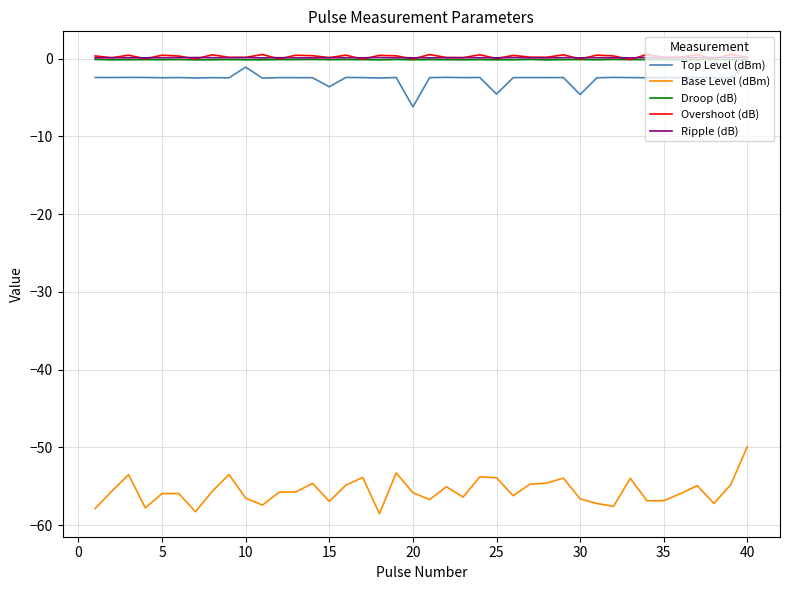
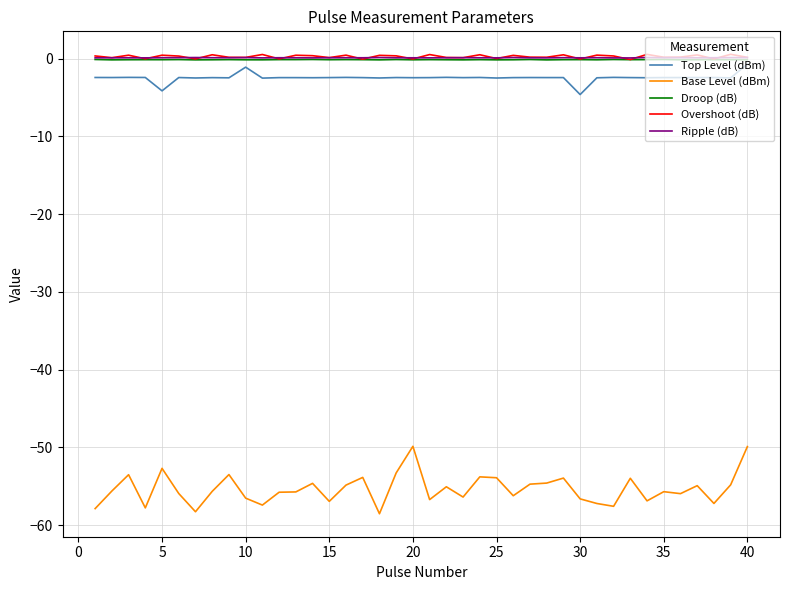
  {
    "Top Level (dBm)": {
-     "5": -2,
+     "5": -4,
      "10": -1,
-     "15": -4,
-     "20": -6,
-     "25": -5,
+     "15": -2,
+     "20": -2,
+     "25": -2,
      "30": -5
    },
    "Base Level (dBm)": {
-     "5": -56,
+     "5": -53,
      "10": -57,
      "15": -57,
-     "20": -56,
+     "20": -50,
      "25": -54,
      "30": -57,
-     "35": -57,
+     "35": -56,
      "40": -50
    }
  }
